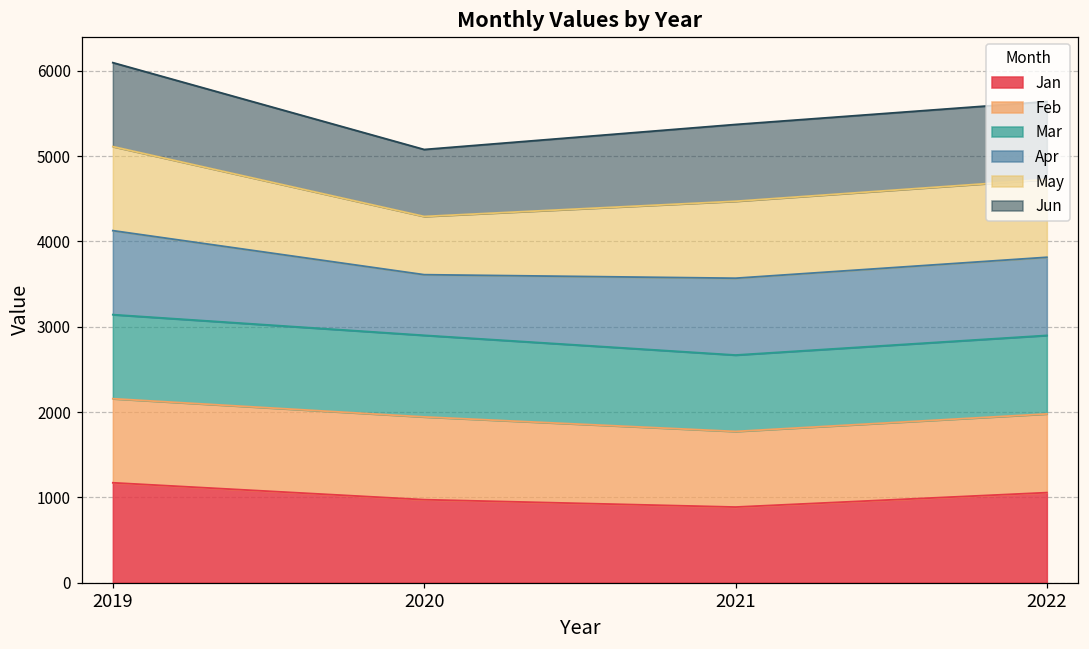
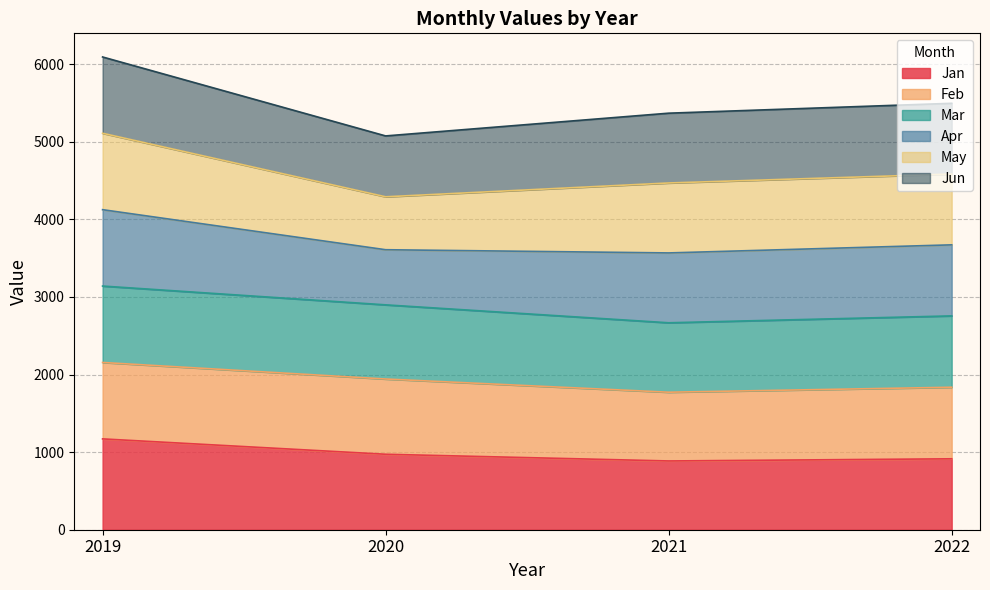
  {
    "Jan": {
      "2019": 1200,
      "2020": 1000,
      "2021": 900,
-     "2022": 1100
+     "2022": 900
    }
  }
